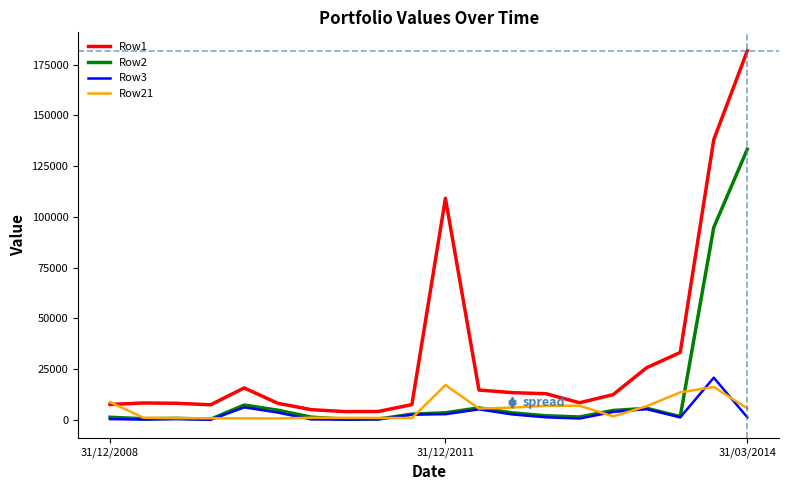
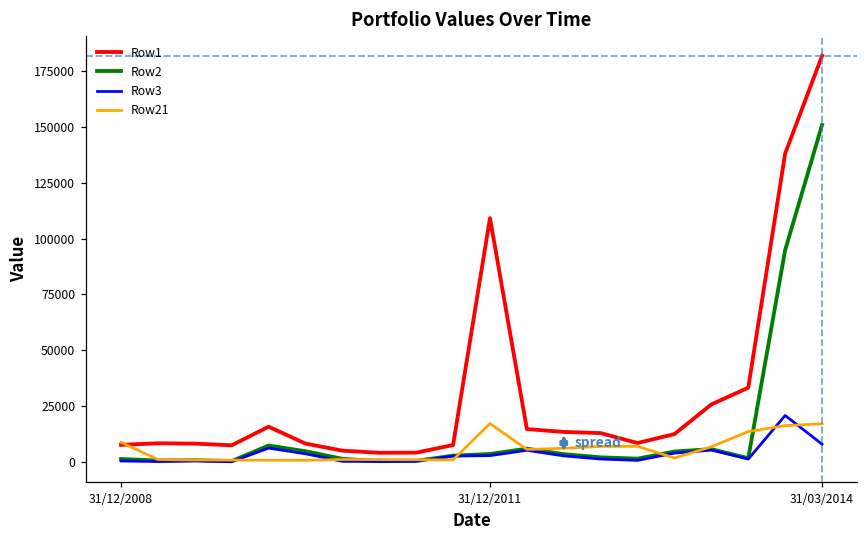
  {
    "Row1": {
      "31/12/2011": 109000,
      "31/03/2014": 182000
    },
    "Row2": {
-     "31/03/2014": 133000
+     "31/03/2014": 151000
    },
    "Row3": {
-     "31/03/2014": 1000
+     "31/03/2014": 8000
    },
    "Row21": {
      "31/12/2011": 17000,
-     "31/03/2014": 6000
+     "31/03/2014": 17000
    }
  }
